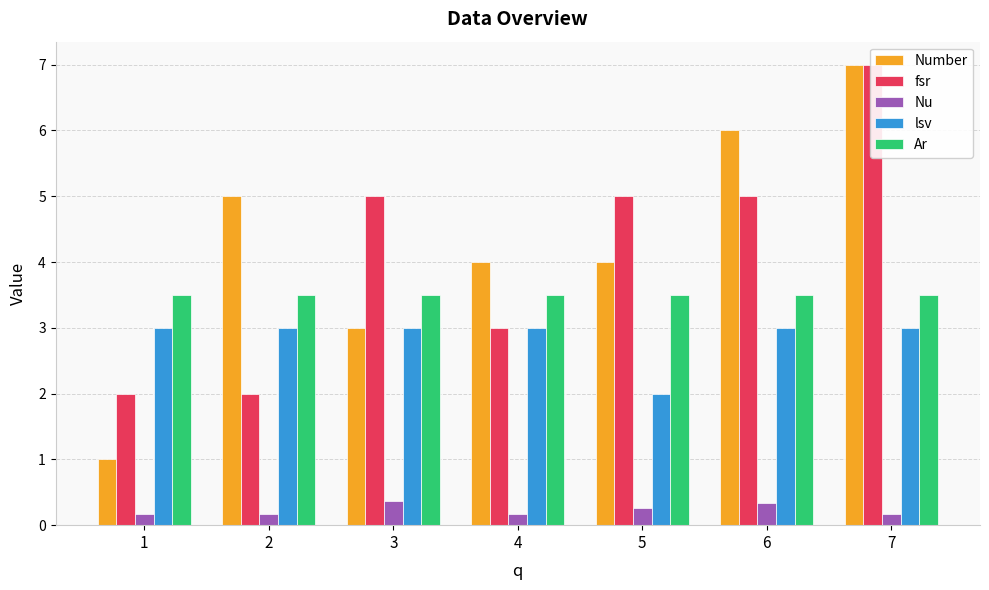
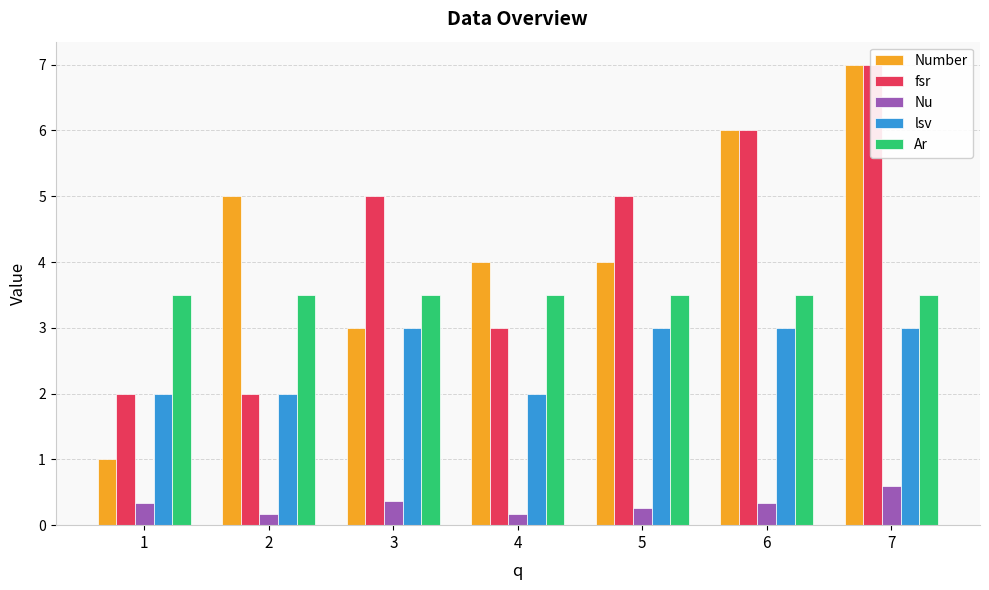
  {
    "Number": {
      "1": 1.0,
      "2": 5.0,
      "3": 3.0,
      "4": 4.0,
      "5": 4.0,
      "6": 6.0,
      "7": 7.0
    },
    "fsr": {
      "1": 2,
      "2": 2,
      "3": 5,
      "4": 3,
      "5": 5,
-     "6": 5
+     "6": 6
    },
    "Nu": {
-     "1": 0.2,
+     "1": 0.3,
      "2": 0.2,
      "3": 0.4,
      "4": 0.2,
      "5": 0.3,
      "6": 0.3,
-     "7": 0.2
+     "7": 0.6
    },
    "lsv": {
-     "1": 3,
-     "2": 3,
+     "1": 2,
+     "2": 2,
      "3": 3,
-     "4": 3,
-     "5": 2,
+     "4": 2,
+     "5": 3,
      "6": 3,
      "7": 3
    },
    "Ar": {
      "1": 3.5,
      "2": 3.5,
      "3": 3.5,
      "4": 3.5,
      "5": 3.5,
      "6": 3.5,
      "7": 3.5
    }
  }
